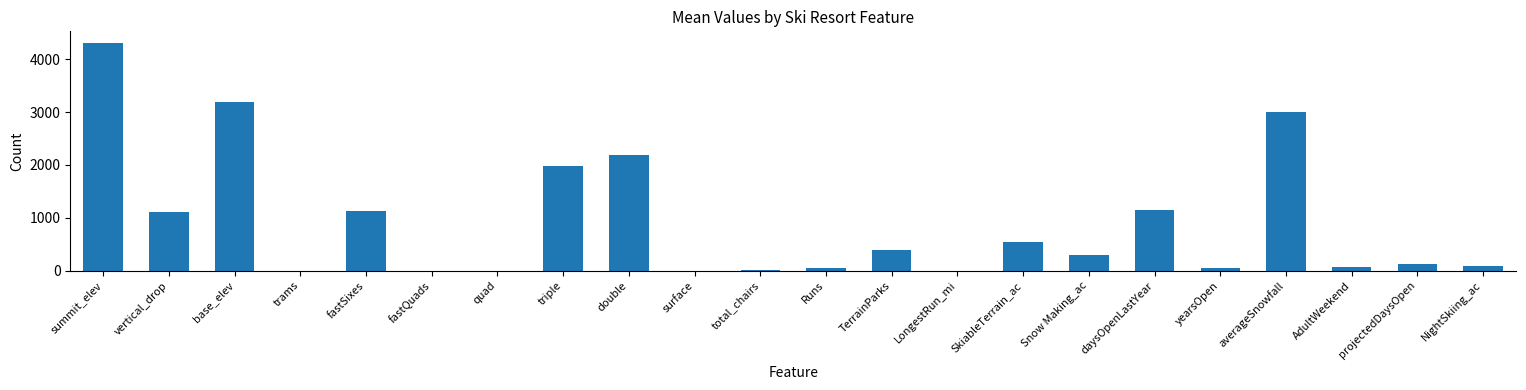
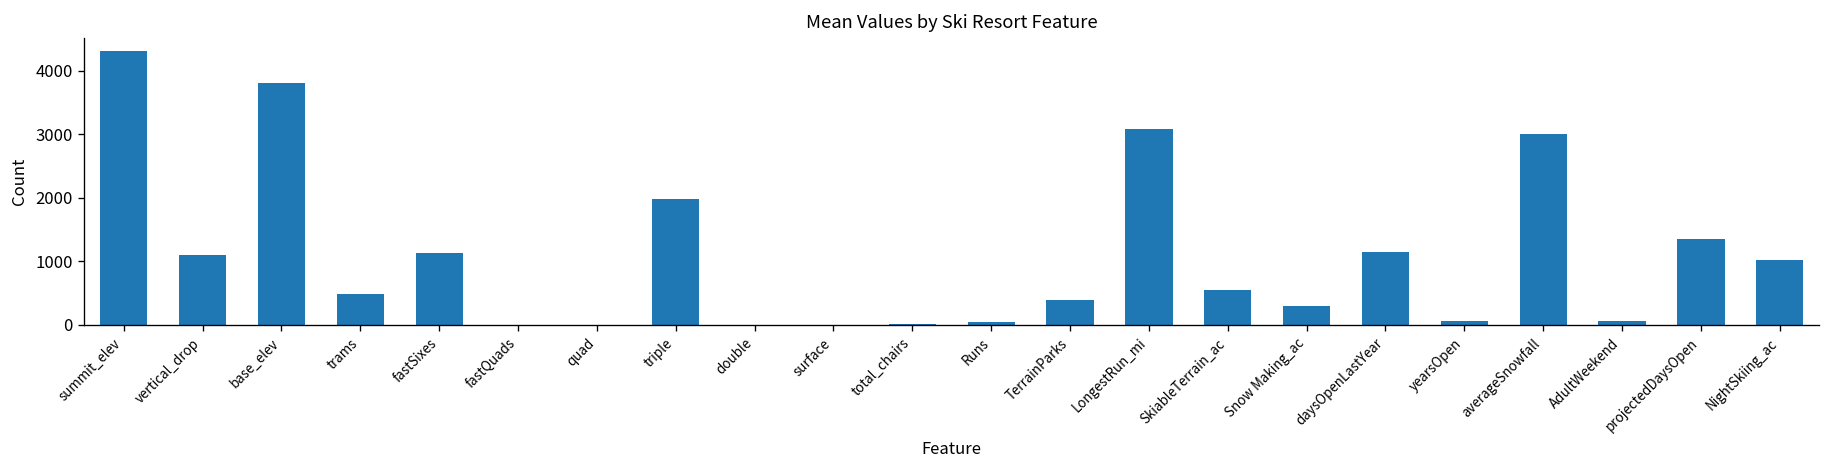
  {
    "summit_elev": 4300,
    "vertical_drop": 1100,
-   "base_elev": 3200,
-   "trams": 0,
+   "base_elev": 3800,
+   "trams": 500,
    "fastSixes": 1100,
    "triple": 2000,
-   "double": 2200,
+   "double": 0,
    "TerrainParks": 400,
-   "LongestRun_mi": 0,
+   "LongestRun_mi": 3100,
    "SkiableTerrain_ac": 500,
    "Snow Making_ac": 300,
    "daysOpenLastYear": 1200,
    "yearsOpen": 100,
    "averageSnowfall": 3000,
    "AdultWeekend": 100,
-   "projectedDaysOpen": 100,
-   "NightSkiing_ac": 100
+   "projectedDaysOpen": 1400,
+   "NightSkiing_ac": 1000
  }
